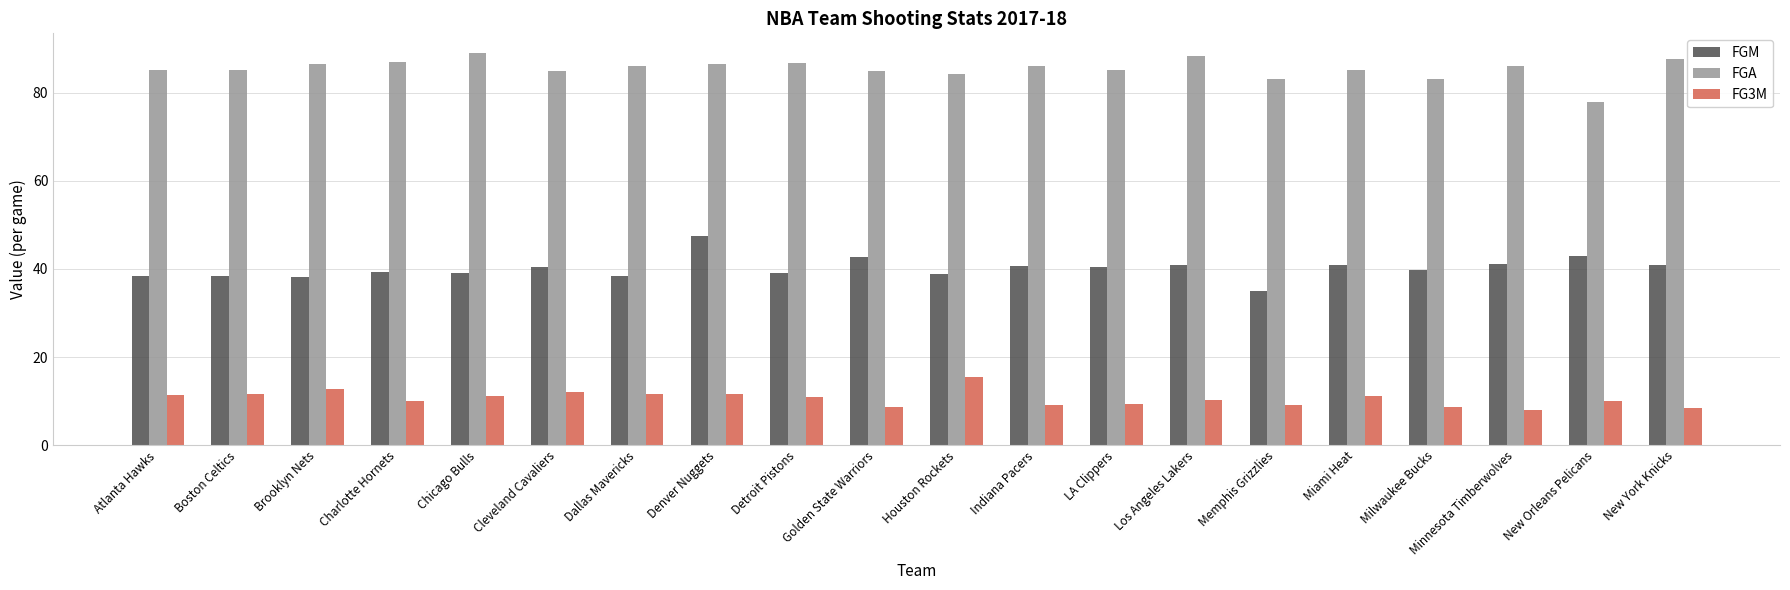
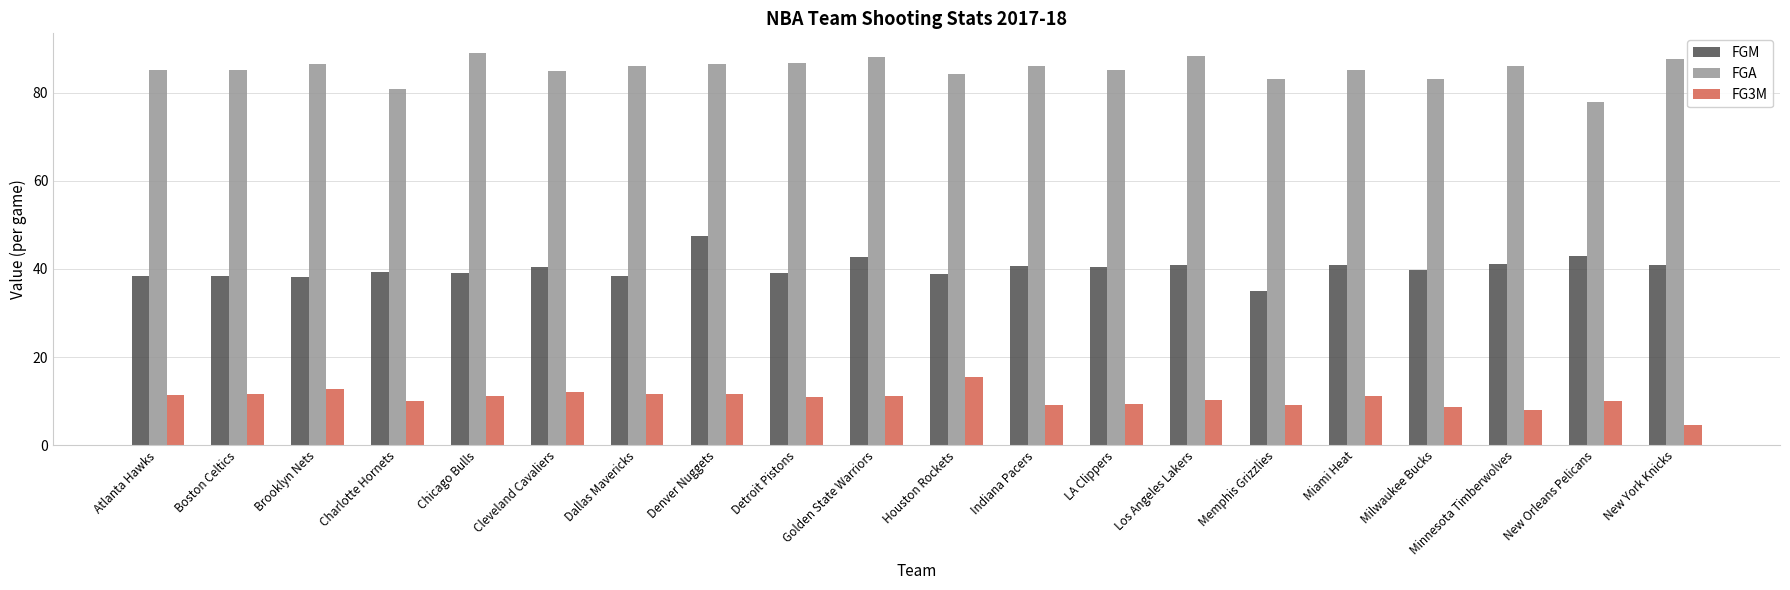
  {
    "FGM": {
      "Atlanta Hawks": 38,
      "Boston Celtics": 39,
      "Brooklyn Nets": 38,
      "Charlotte Hornets": 39,
      "Chicago Bulls": 39,
      "Cleveland Cavaliers": 41,
      "Dallas Mavericks": 39,
      "Denver Nuggets": 47,
      "Detroit Pistons": 39,
      "Golden State Warriors": 43,
      "Houston Rockets": 39,
      "Indiana Pacers": 41,
      "LA Clippers": 40,
      "Los Angeles Lakers": 41,
      "Memphis Grizzlies": 35,
      "Miami Heat": 41,
      "Milwaukee Bucks": 40,
      "Minnesota Timberwolves": 41,
      "New Orleans Pelicans": 43,
      "New York Knicks": 41
    },
    "FGA": {
      "Atlanta Hawks": 85,
      "Boston Celtics": 85,
      "Brooklyn Nets": 87,
-     "Charlotte Hornets": 87,
+     "Charlotte Hornets": 81,
      "Chicago Bulls": 89,
      "Cleveland Cavaliers": 85,
      "Dallas Mavericks": 86,
      "Denver Nuggets": 87,
      "Detroit Pistons": 87,
-     "Golden State Warriors": 85,
+     "Golden State Warriors": 88,
      "Houston Rockets": 84,
      "Indiana Pacers": 86,
      "LA Clippers": 85,
      "Los Angeles Lakers": 88,
      "Memphis Grizzlies": 83,
      "Miami Heat": 85,
      "Milwaukee Bucks": 83,
      "Minnesota Timberwolves": 86,
      "New Orleans Pelicans": 78,
      "New York Knicks": 88
    },
    "FG3M": {
      "Atlanta Hawks": 11,
      "Boston Celtics": 12,
      "Brooklyn Nets": 13,
      "Charlotte Hornets": 10,
      "Chicago Bulls": 11,
      "Cleveland Cavaliers": 12,
      "Dallas Mavericks": 12,
      "Denver Nuggets": 12,
      "Detroit Pistons": 11,
-     "Golden State Warriors": 9,
+     "Golden State Warriors": 11,
      "Houston Rockets": 16,
      "Indiana Pacers": 9,
      "LA Clippers": 9,
      "Los Angeles Lakers": 10,
      "Memphis Grizzlies": 9,
      "Miami Heat": 11,
      "Milwaukee Bucks": 9,
      "Minnesota Timberwolves": 8,
      "New Orleans Pelicans": 10,
-     "New York Knicks": 8
+     "New York Knicks": 5
    }
  }
